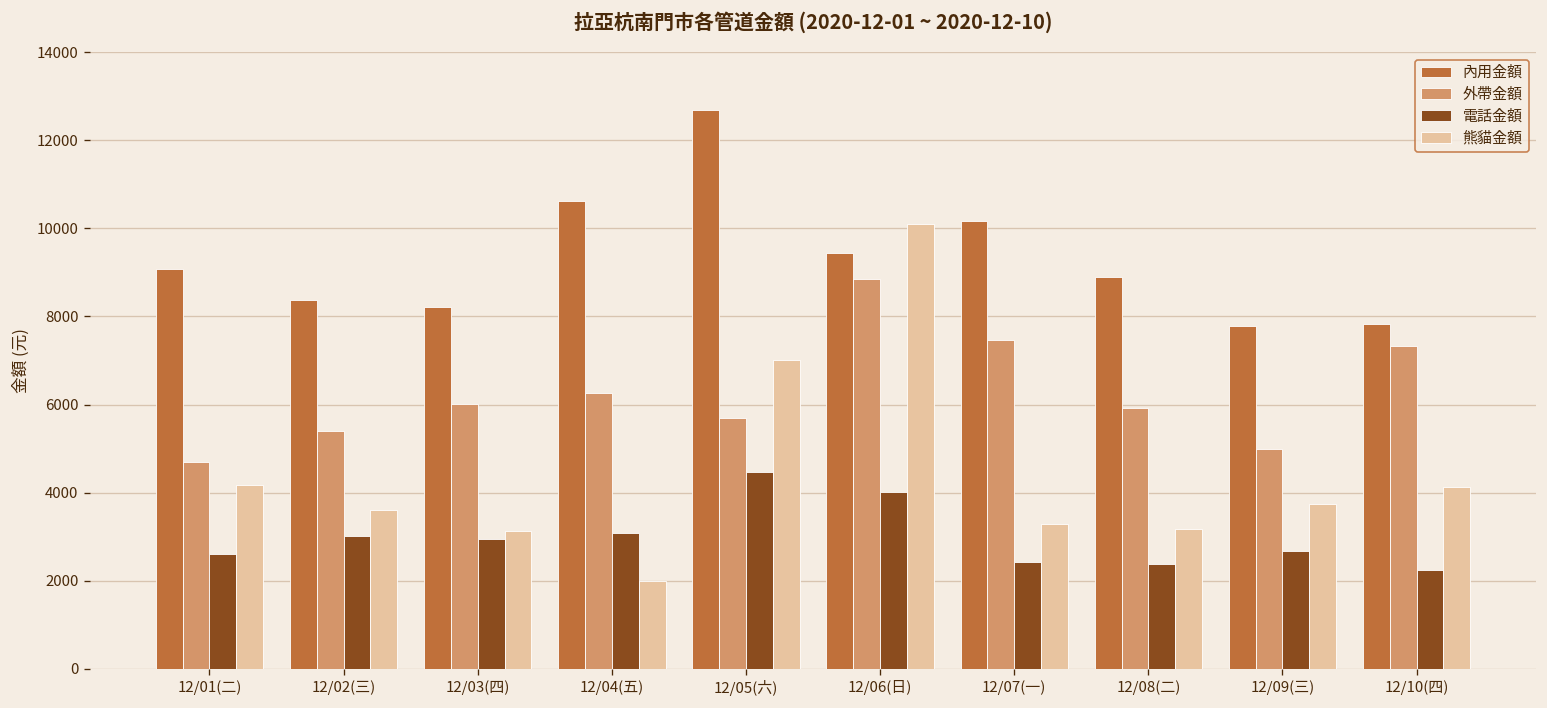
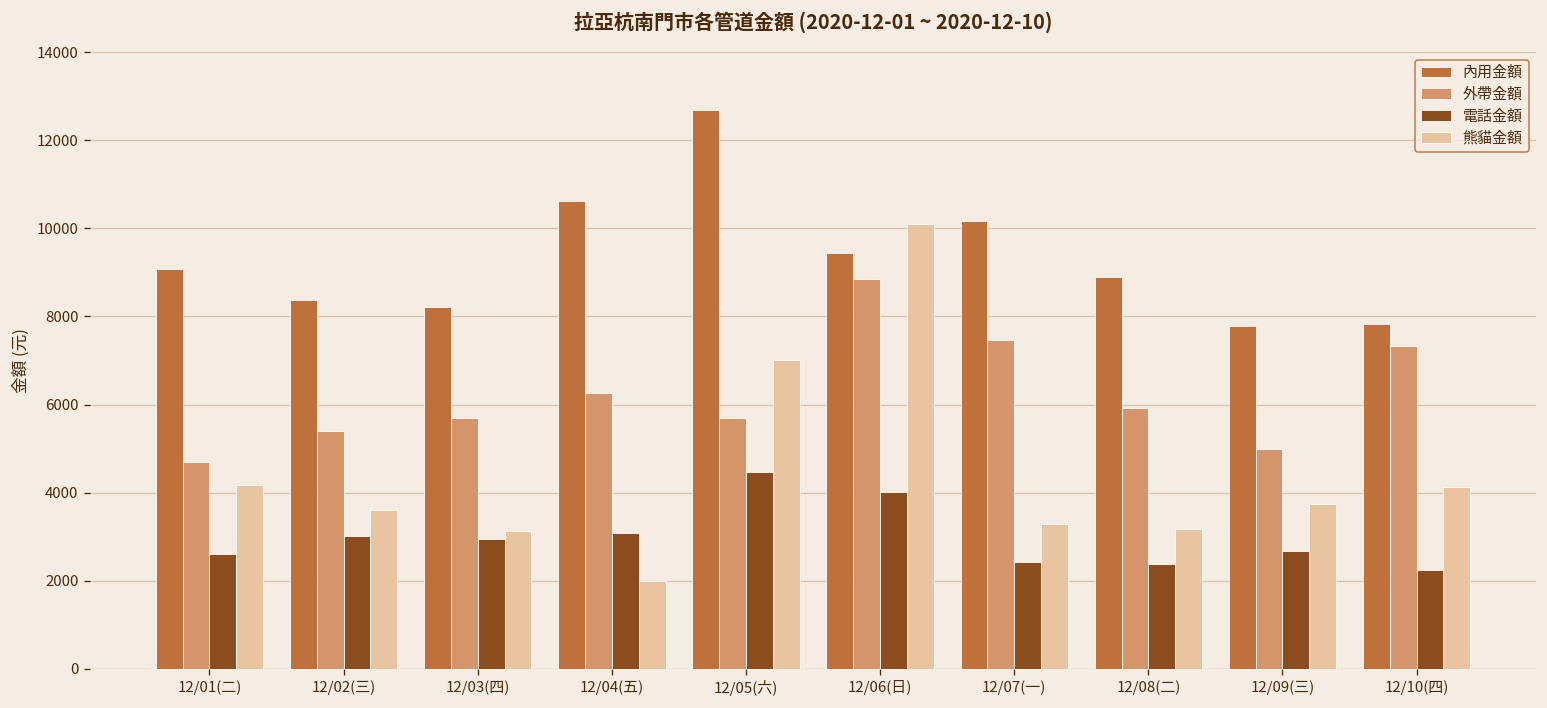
  {
    "內用金額": {
      "12/01(二)": 9100,
      "12/02(三)": 8400,
      "12/03(四)": 8200,
      "12/04(五)": 10600,
      "12/05(六)": 12700,
      "12/06(日)": 9400,
      "12/07(一)": 10200,
      "12/08(二)": 8900,
      "12/09(三)": 7800,
      "12/10(四)": 7800
    },
    "外帶金額": {
      "12/01(二)": 4700,
      "12/02(三)": 5400,
-     "12/03(四)": 6000,
+     "12/03(四)": 5700,
      "12/04(五)": 6300,
      "12/05(六)": 5700,
      "12/06(日)": 8900,
      "12/07(一)": 7500,
      "12/08(二)": 5900,
      "12/09(三)": 5000,
      "12/10(四)": 7300
    },
    "電話金額": {
      "12/01(二)": 2600,
      "12/02(三)": 3000,
      "12/03(四)": 2900,
      "12/04(五)": 3100,
      "12/05(六)": 4500,
      "12/06(日)": 4000,
      "12/07(一)": 2400,
      "12/08(二)": 2400,
      "12/09(三)": 2700,
      "12/10(四)": 2200
    },
    "熊貓金額": {
      "12/01(二)": 4200,
      "12/02(三)": 3600,
      "12/03(四)": 3100,
      "12/04(五)": 2000,
      "12/05(六)": 7000,
      "12/06(日)": 10100,
      "12/07(一)": 3300,
      "12/08(二)": 3200,
      "12/09(三)": 3700,
      "12/10(四)": 4100
    }
  }
